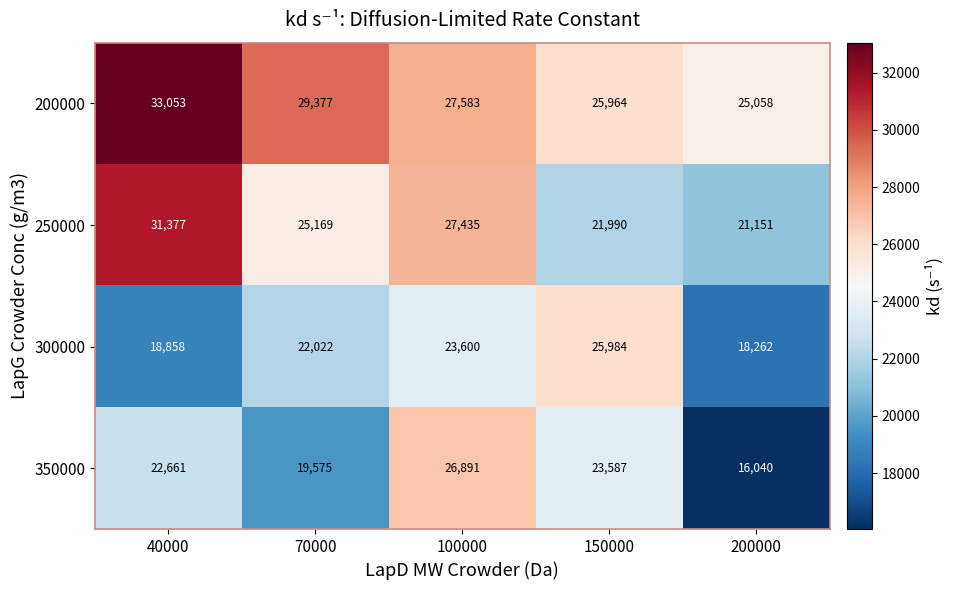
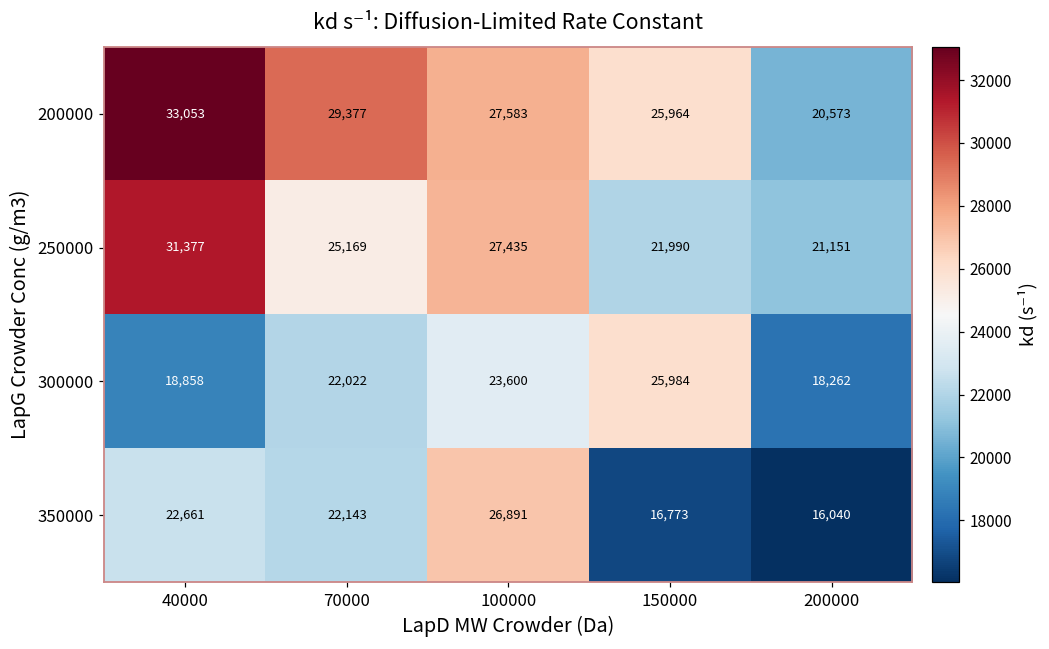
  {
    "200000": {
      "40000": "33,053",
      "70000": "29,377",
      "100000": "27,583",
      "150000": "25,964",
-     "200000": "25,058"
+     "200000": "20,573"
    },
    "250000": {
      "40000": "31,377",
      "70000": "25,169",
      "100000": "27,435",
      "150000": "21,990",
      "200000": "21,151"
    },
    "300000": {
      "40000": "18,858",
      "70000": "22,022",
      "100000": "23,600",
      "150000": "25,984",
      "200000": "18,262"
    },
    "350000": {
      "40000": "22,661",
-     "70000": "19,575",
+     "70000": "22,143",
      "100000": "26,891",
-     "150000": "23,587",
+     "150000": "16,773",
      "200000": "16,040"
    }
  }
